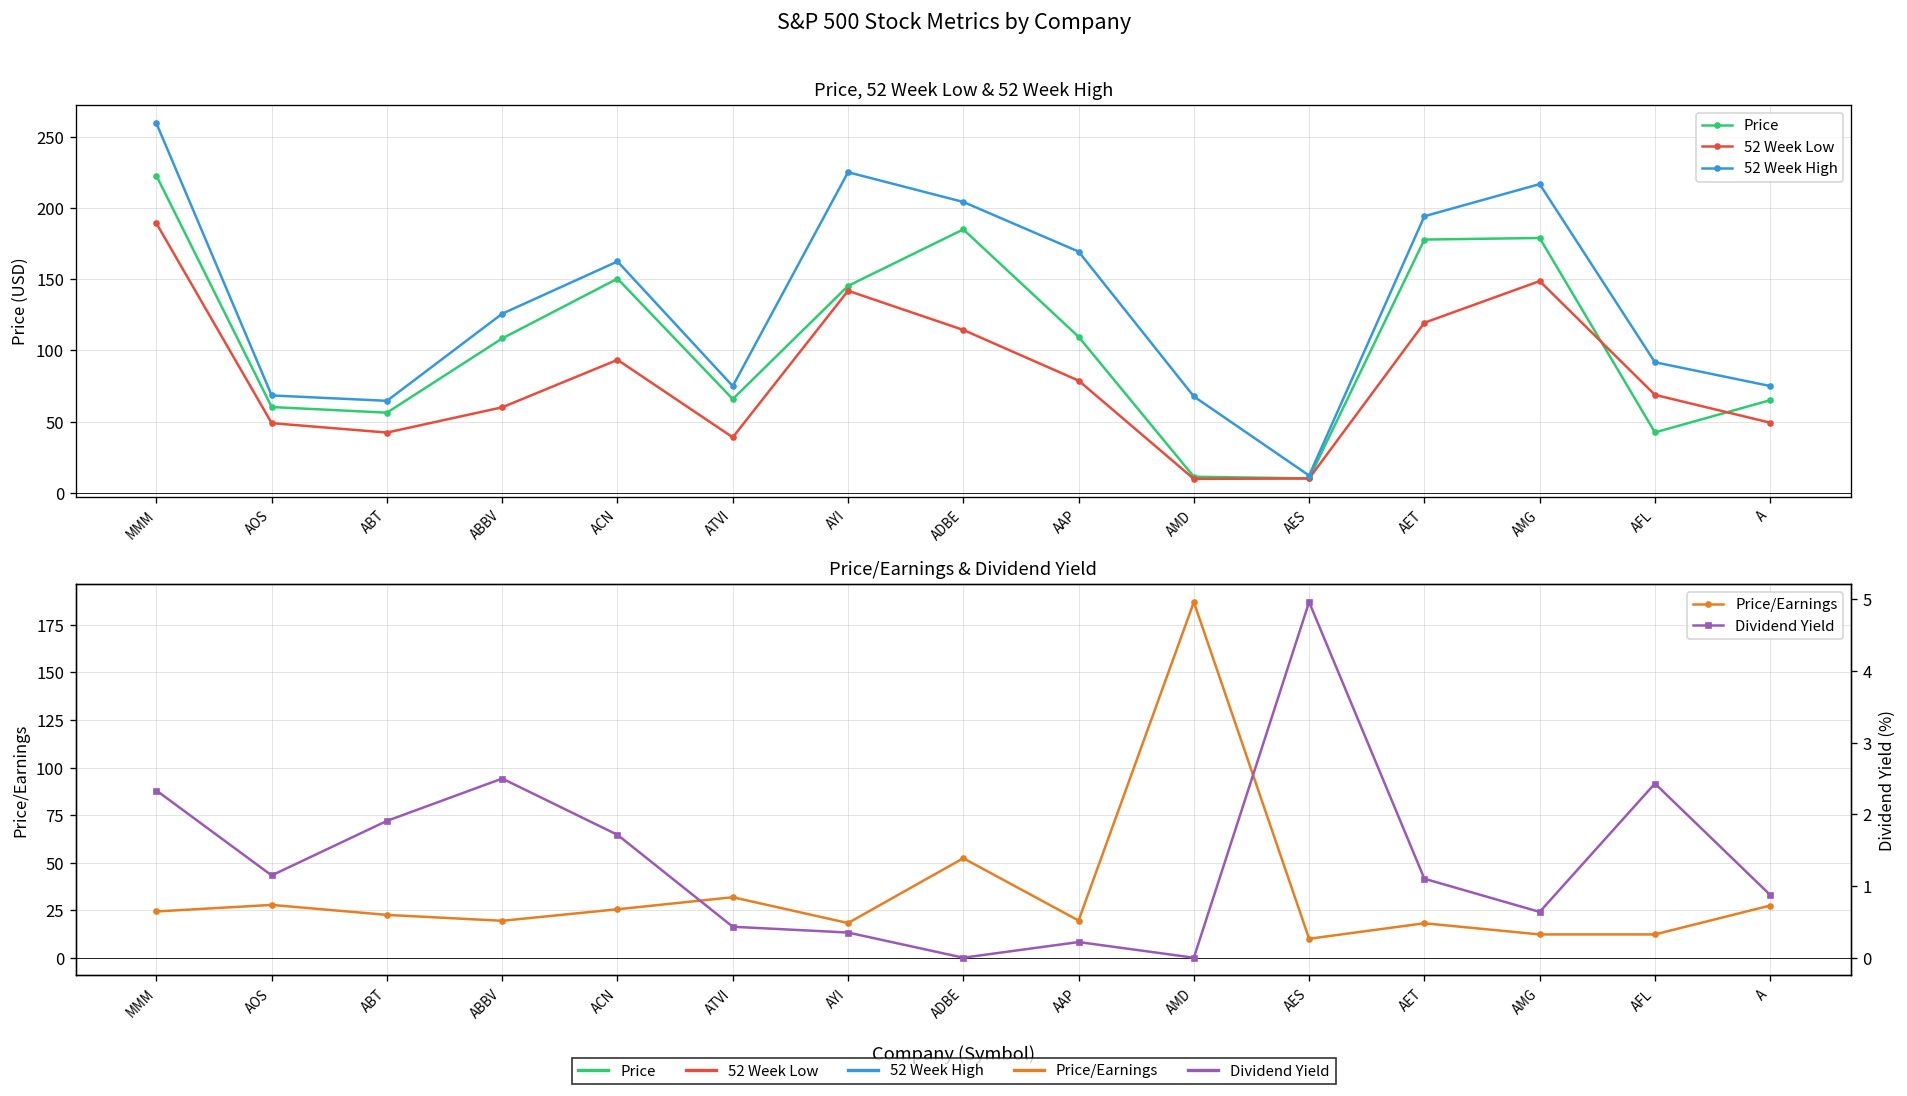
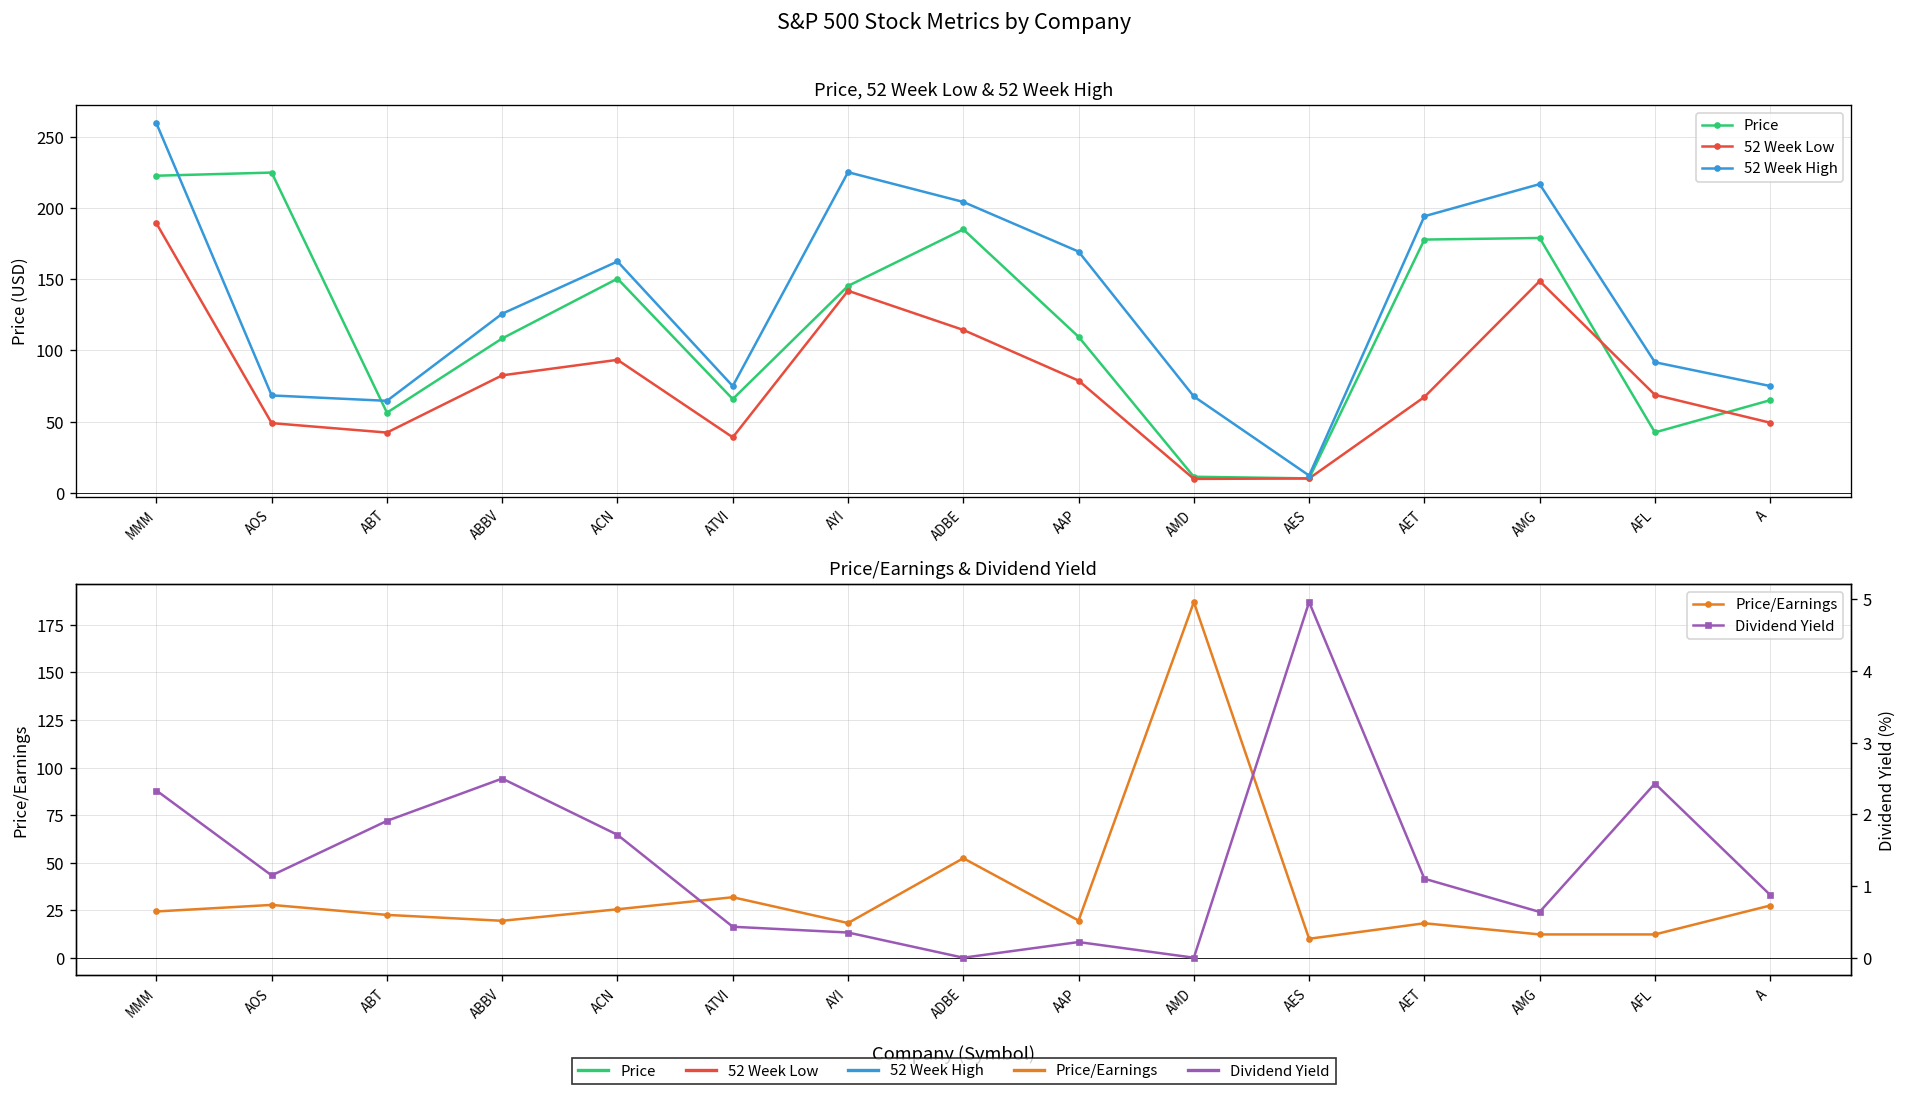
  {
    "Price, 52 Week Low & 52 Week High": {
      "Price": {
        "MMM": 223,
-       "AOS": 60,
+       "AOS": 225,
        "ABT": 56,
        "ABBV": 108,
        "ACN": 151,
        "ATVI": 66,
        "AYI": 145,
        "ADBE": 185,
        "AAP": 110,
        "AET": 178,
        "AMG": 179,
        "AFL": 42,
        "A": 65
      },
      "52 Week Low": {
        "MMM": 189,
        "AOS": 49,
        "ABT": 42,
-       "ABBV": 60,
+       "ABBV": 83,
        "ACN": 93,
        "ATVI": 39,
        "AYI": 142,
        "ADBE": 114,
        "AAP": 79,
-       "AET": 120,
+       "AET": 67,
        "AMG": 149,
        "AFL": 69,
        "A": 49
      },
      "52 Week High": {
        "MMM": 260,
        "AOS": 68,
        "ABT": 65,
        "ABBV": 126,
        "ACN": 163,
        "ATVI": 75,
        "AYI": 225,
        "ADBE": 204,
        "AAP": 170,
        "AMD": 68,
        "AET": 194,
        "AMG": 217,
        "AFL": 92,
        "A": 75
      }
    }
  }
